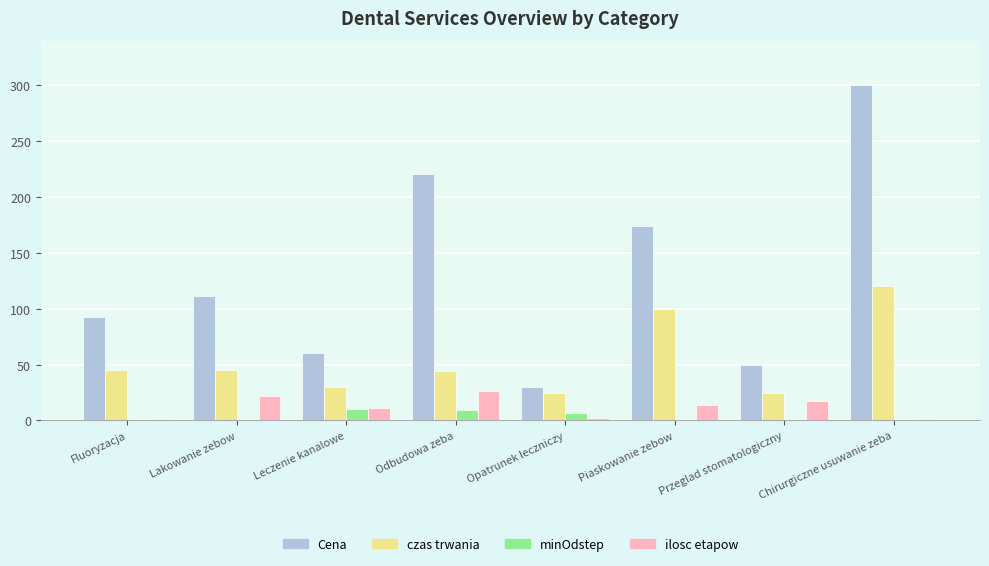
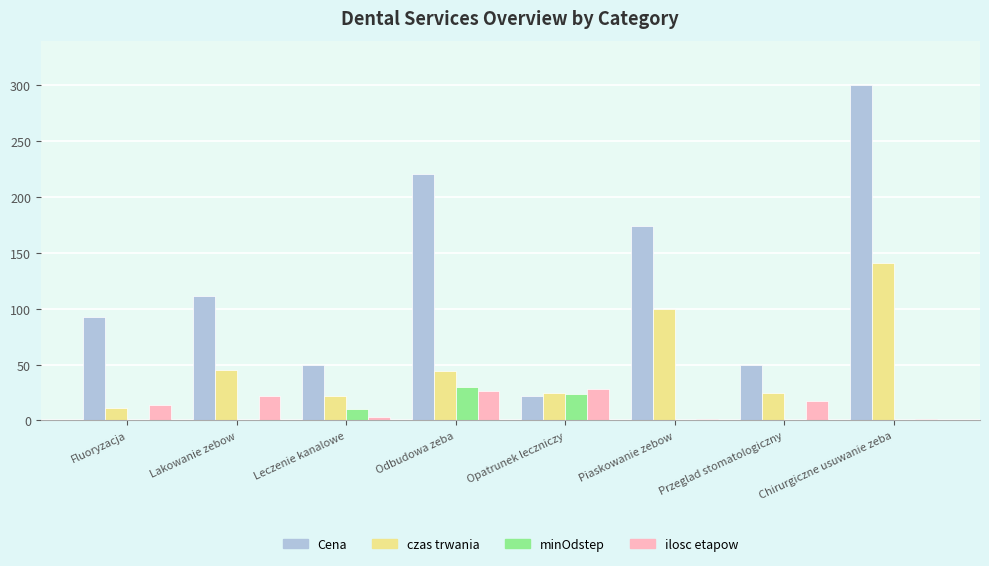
  {
    "Cena": {
      "Fluoryzacja": 93,
      "Lakowanie zebow": 111,
-     "Leczenie kanalowe": 60,
+     "Leczenie kanalowe": 50,
      "Odbudowa zeba": 221,
-     "Opatrunek leczniczy": 30,
+     "Opatrunek leczniczy": 22,
      "Piaskowanie zebow": 174,
      "Przeglad stomatologiczny": 50,
      "Chirurgiczne usuwanie zeba": 300
    },
    "czas trwania": {
-     "Fluoryzacja": 45,
+     "Fluoryzacja": 11,
      "Lakowanie zebow": 45,
-     "Leczenie kanalowe": 30,
+     "Leczenie kanalowe": 22,
      "Odbudowa zeba": 44,
      "Opatrunek leczniczy": 25,
      "Piaskowanie zebow": 100,
      "Przeglad stomatologiczny": 25,
-     "Chirurgiczne usuwanie zeba": 120
+     "Chirurgiczne usuwanie zeba": 141
    },
    "minOdstep": {
      "Fluoryzacja": 0,
      "Lakowanie zebow": 0,
      "Leczenie kanalowe": 10,
-     "Odbudowa zeba": 9,
-     "Opatrunek leczniczy": 7,
+     "Odbudowa zeba": 30,
+     "Opatrunek leczniczy": 24,
      "Piaskowanie zebow": 0,
      "Przeglad stomatologiczny": 0,
      "Chirurgiczne usuwanie zeba": 0
    },
    "ilosc etapow": {
-     "Fluoryzacja": 1,
+     "Fluoryzacja": 14,
      "Lakowanie zebow": 22,
-     "Leczenie kanalowe": 11,
+     "Leczenie kanalowe": 3,
      "Odbudowa zeba": 26,
-     "Opatrunek leczniczy": 2,
-     "Piaskowanie zebow": 14,
+     "Opatrunek leczniczy": 28,
+     "Piaskowanie zebow": 1,
      "Przeglad stomatologiczny": 17
    }
  }
